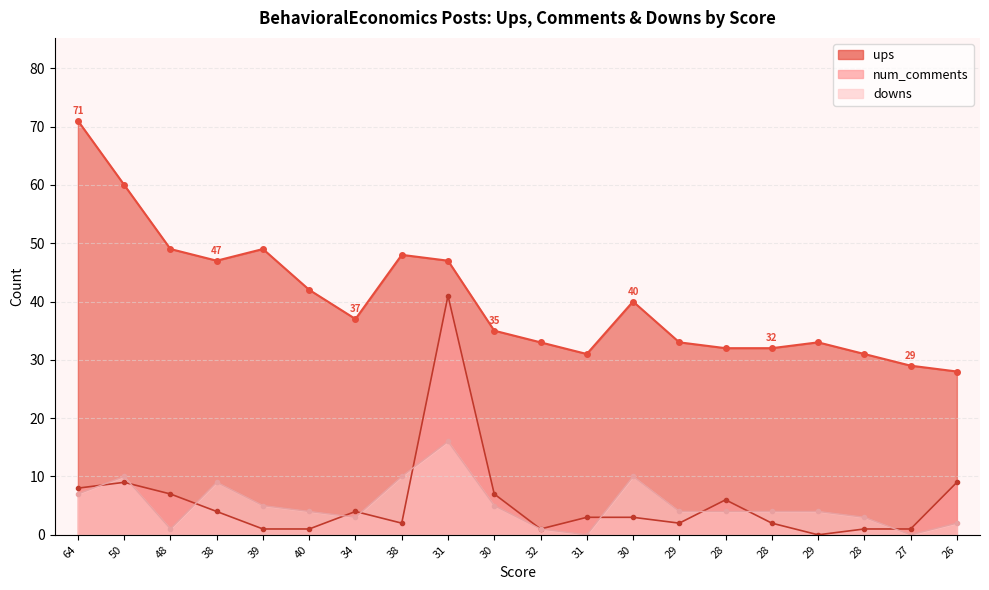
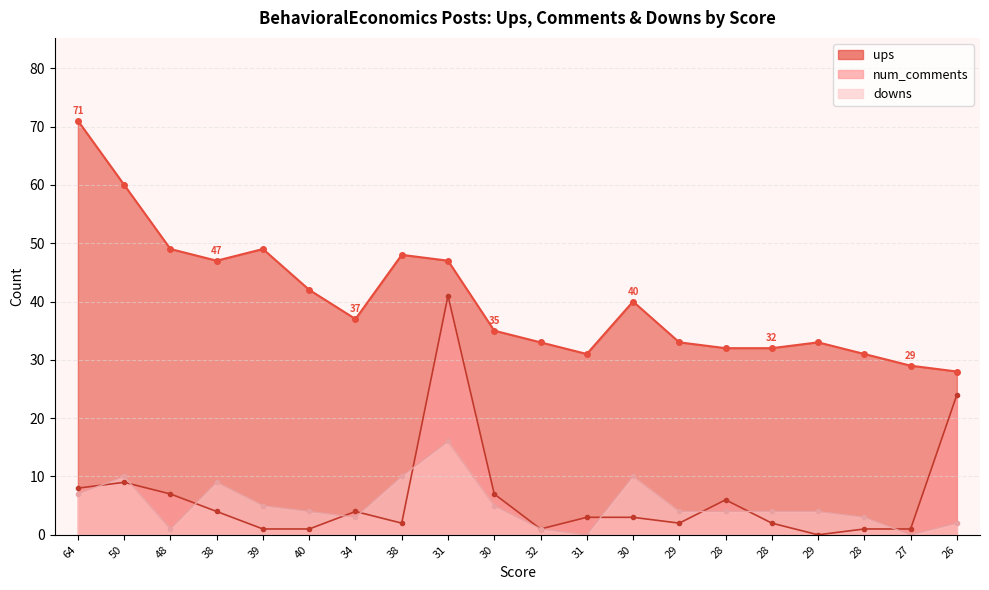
  {
    "ups": {
      "64": 71,
      "34": 37,
      "27": 29
    },
    "num_comments": {
      "64": 8,
      "50": 9,
      "48": 7,
      "39": 1,
      "40": 1,
      "34": 4,
      "27": 1,
-     "26": 9
+     "26": 24
    },
    "downs": {
      "64": 7,
      "50": 10,
      "48": 1,
      "39": 5,
      "40": 4,
      "34": 3,
      "27": 0,
      "26": 2
    }
  }
